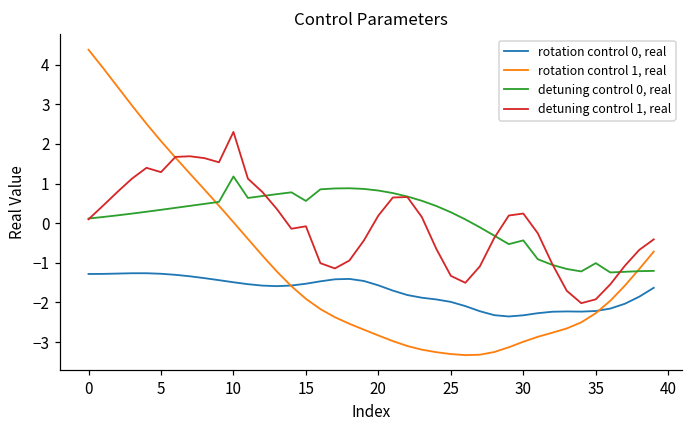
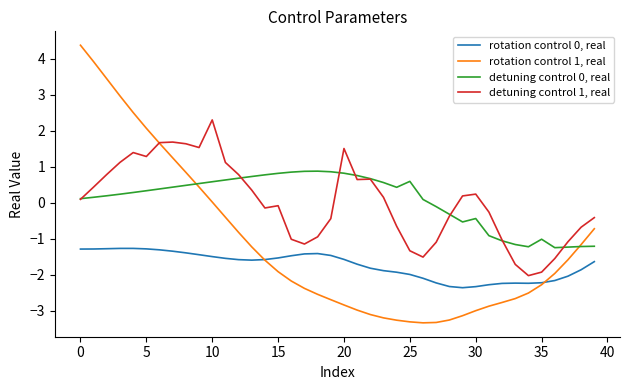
  {
    "rotation control 0, real": {
      "0": -1.3,
      "5": -1.3,
      "10": -1.5,
      "15": -1.5,
      "20": -1.6,
      "25": -2.0,
      "30": -2.3
    },
    "rotation control 1, real": {
      "0": 4.4,
      "5": 2.1,
      "10": 0.0,
      "15": -1.9,
      "20": -2.8,
      "25": -3.3,
      "30": -3.0
    },
    "detuning control 0, real": {
      "5": 0.3,
-     "10": 1.2,
-     "15": 0.6,
+     "10": 0.6,
+     "15": 0.8,
      "20": 0.8,
-     "25": 0.3,
+     "25": 0.6,
      "30": -0.4,
      "35": -1.0
    },
    "detuning control 1, real": {
      "5": 1.3,
      "10": 2.3,
      "15": -0.1,
-     "20": 0.2,
+     "20": 1.5,
      "25": -1.3,
      "30": 0.2,
      "35": -1.9
    }
  }
